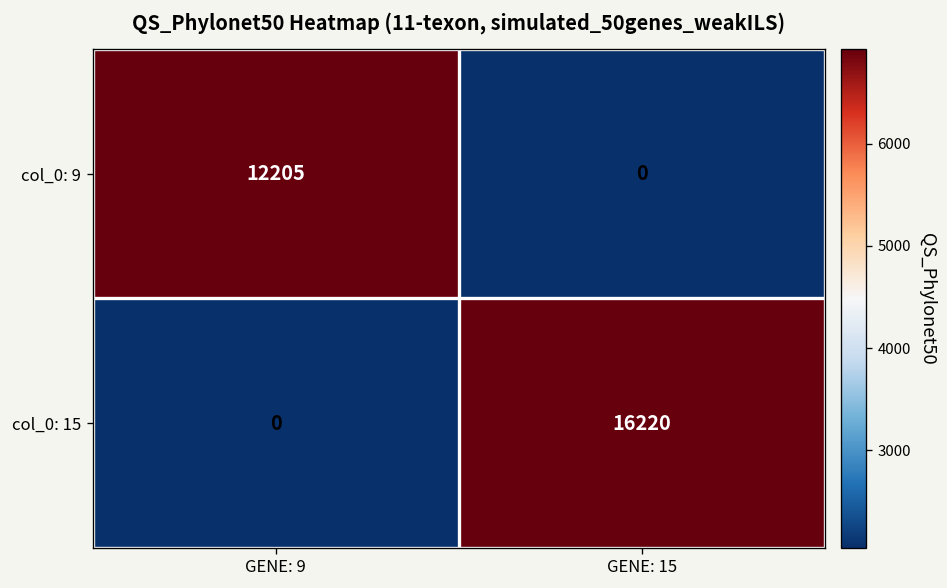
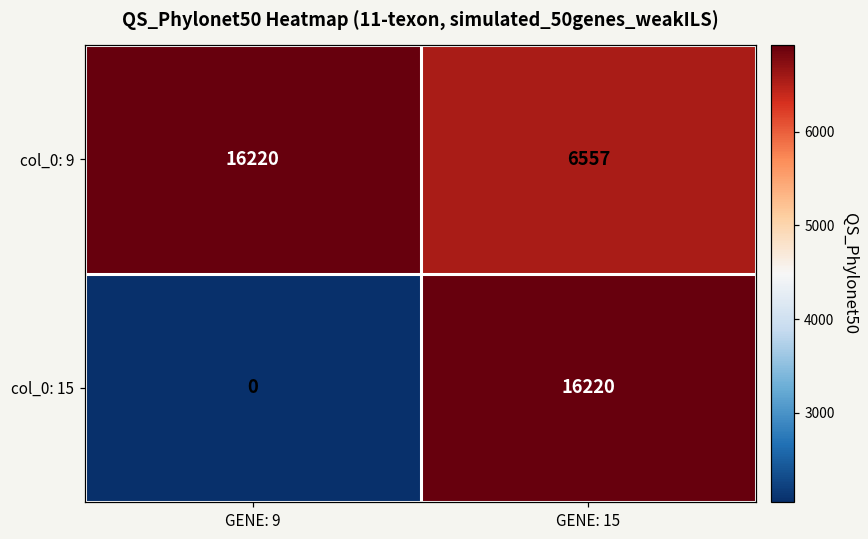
  {
    "col_0: 9": {
-     "GENE: 9": 12205,
-     "GENE: 15": 0
+     "GENE: 9": 16220,
+     "GENE: 15": 6557
    },
    "col_0: 15": {
      "GENE: 9": 0,
      "GENE: 15": 16220
    }
  }
